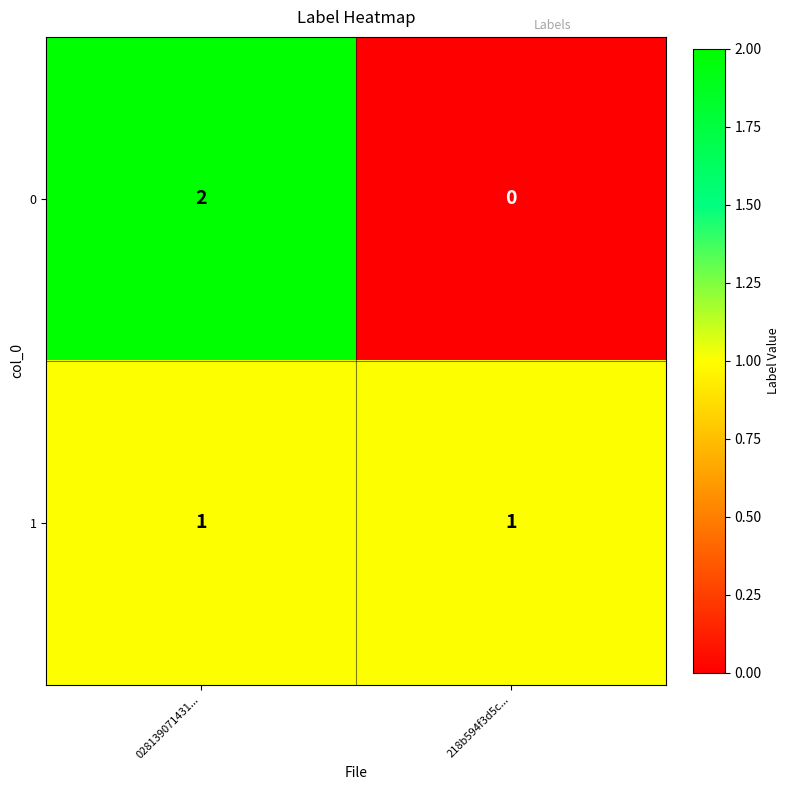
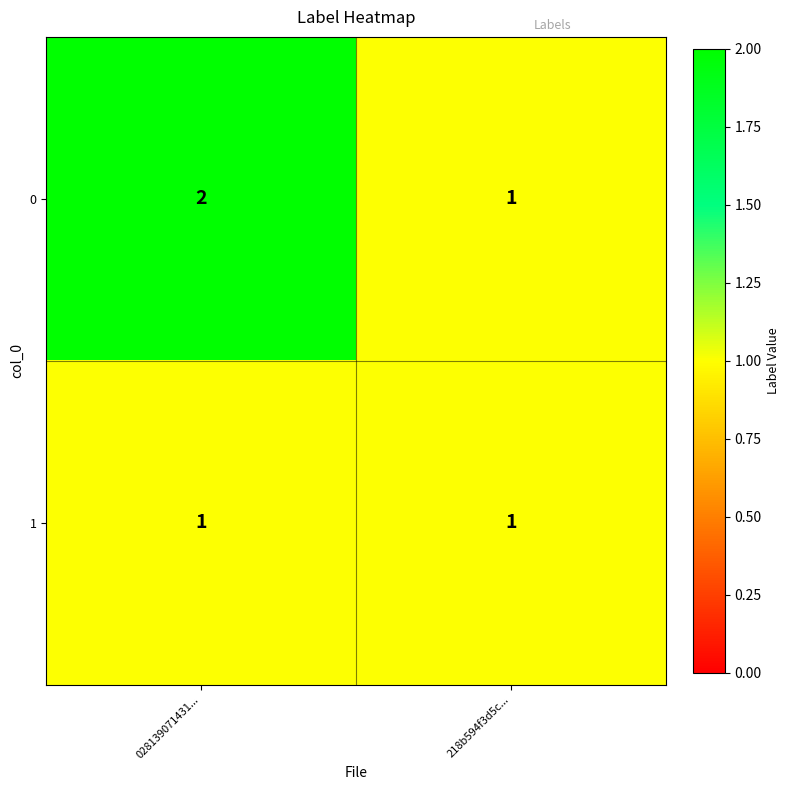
  {
    "0": {
      "028139071431...": 2,
-     "218b594f3d5c...": 0
+     "218b594f3d5c...": 1
    },
    "1": {
      "028139071431...": 1,
      "218b594f3d5c...": 1
    }
  }
